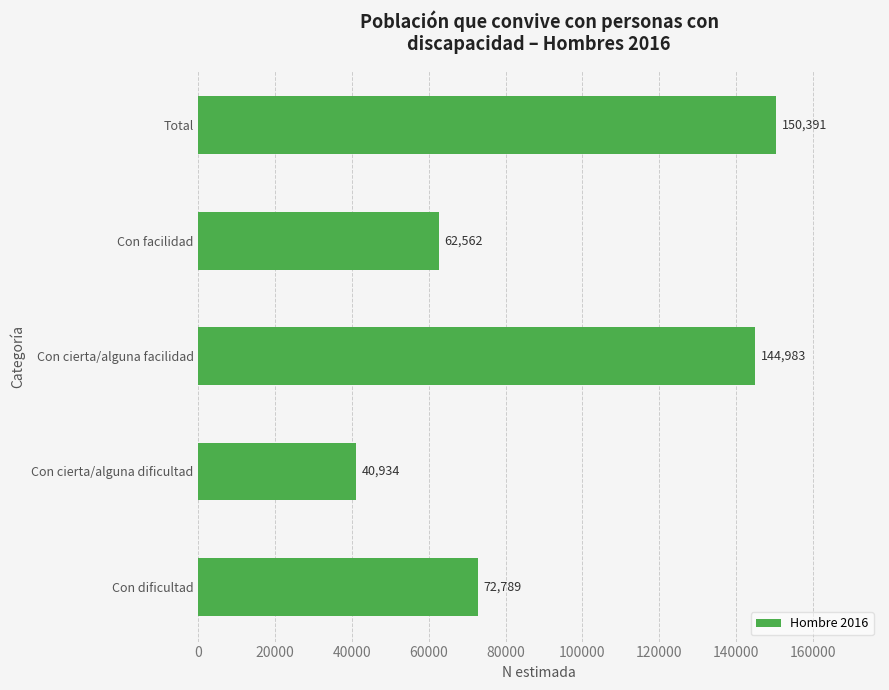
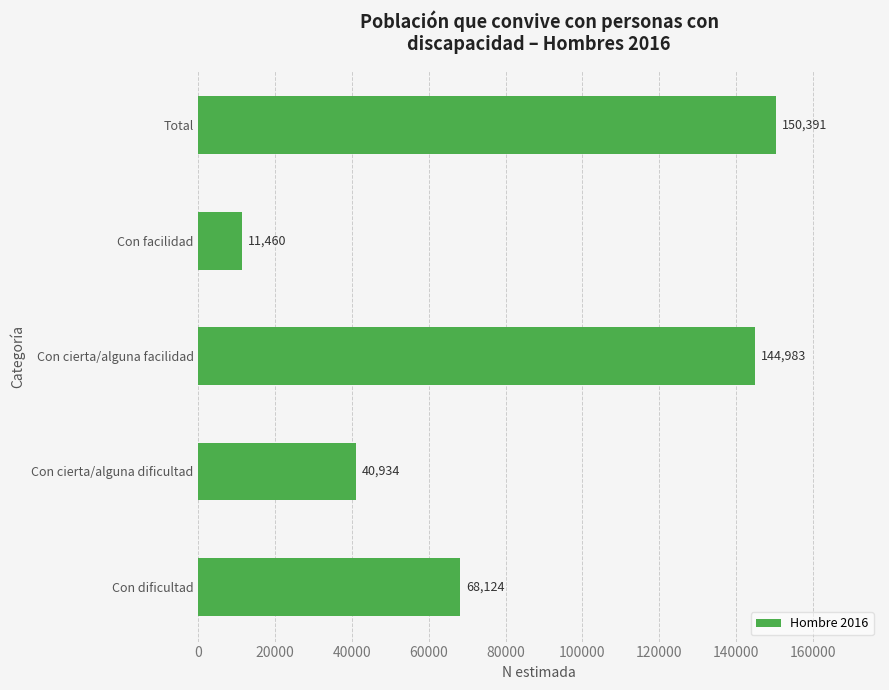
  {
    "Total": "150,391",
-   "Con facilidad": "62,562",
+   "Con facilidad": "11,460",
    "Con cierta/alguna facilidad": "144,983",
    "Con cierta/alguna dificultad": "40,934",
-   "Con dificultad": "72,789"
+   "Con dificultad": "68,124"
  }
